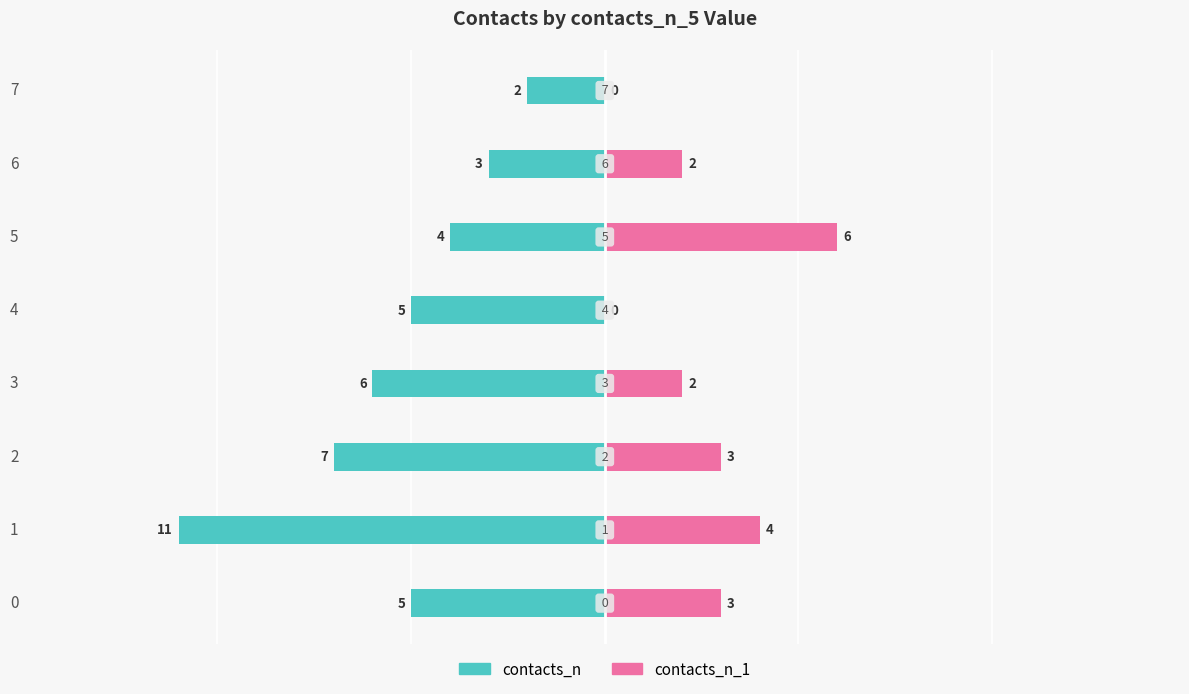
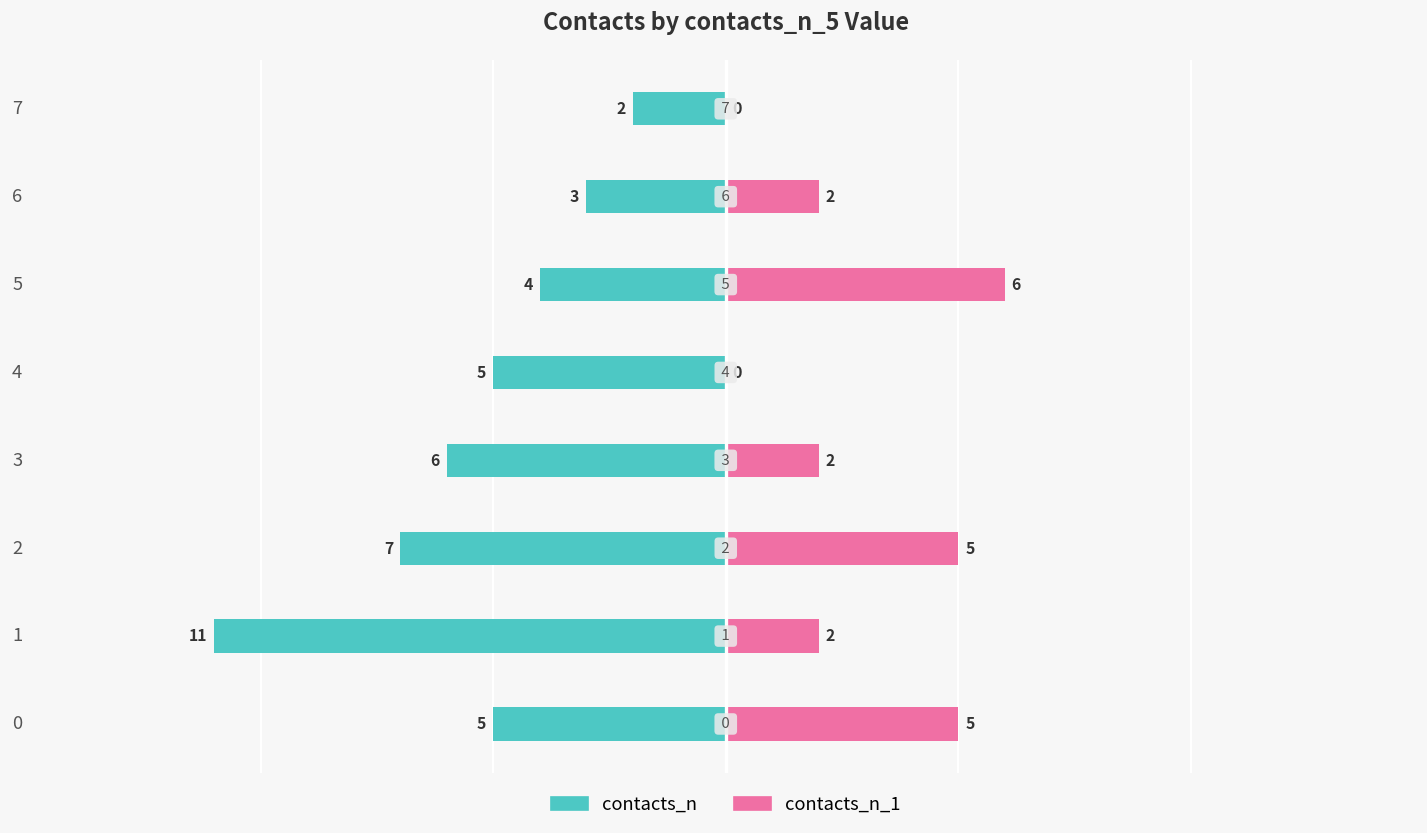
  {
    "contacts_n_1": {
      "6": 2,
      "5": 6,
      "3": 2,
-     "2": 3,
-     "1": 4,
-     "0": 3
+     "2": 5,
+     "1": 2,
+     "0": 5
    }
  }
